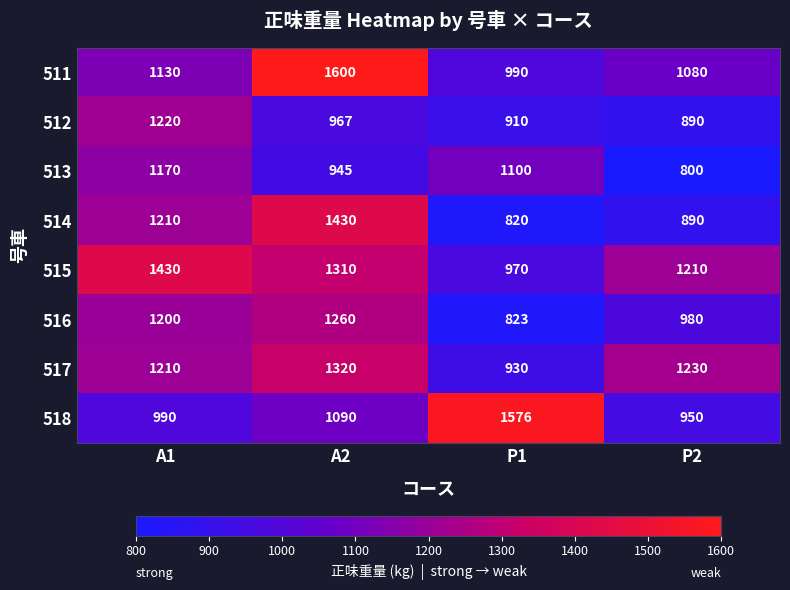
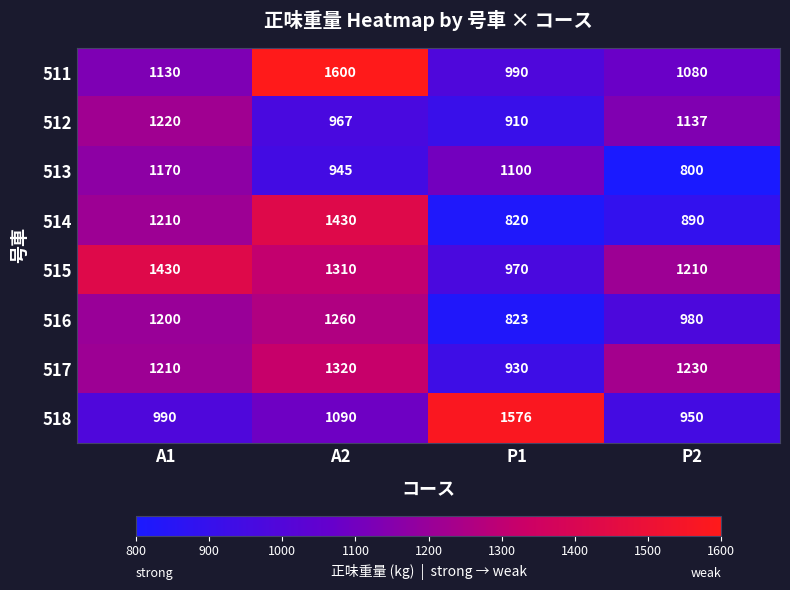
  {
    "511": {
      "A1": 1130,
      "A2": 1600,
      "P1": 990,
      "P2": 1080
    },
    "512": {
      "A1": 1220,
      "A2": 967,
      "P1": 910,
-     "P2": 890
+     "P2": 1137
    },
    "513": {
      "A1": 1170,
      "A2": 945,
      "P1": 1100,
      "P2": 800
    },
    "514": {
      "A1": 1210,
      "A2": 1430,
      "P1": 820,
      "P2": 890
    },
    "515": {
      "A1": 1430,
      "A2": 1310,
      "P1": 970,
      "P2": 1210
    },
    "516": {
      "A1": 1200,
      "A2": 1260,
      "P1": 823,
      "P2": 980
    },
    "517": {
      "A1": 1210,
      "A2": 1320,
      "P1": 930,
      "P2": 1230
    },
    "518": {
      "A1": 990,
      "A2": 1090,
      "P1": 1576,
      "P2": 950
    }
  }
